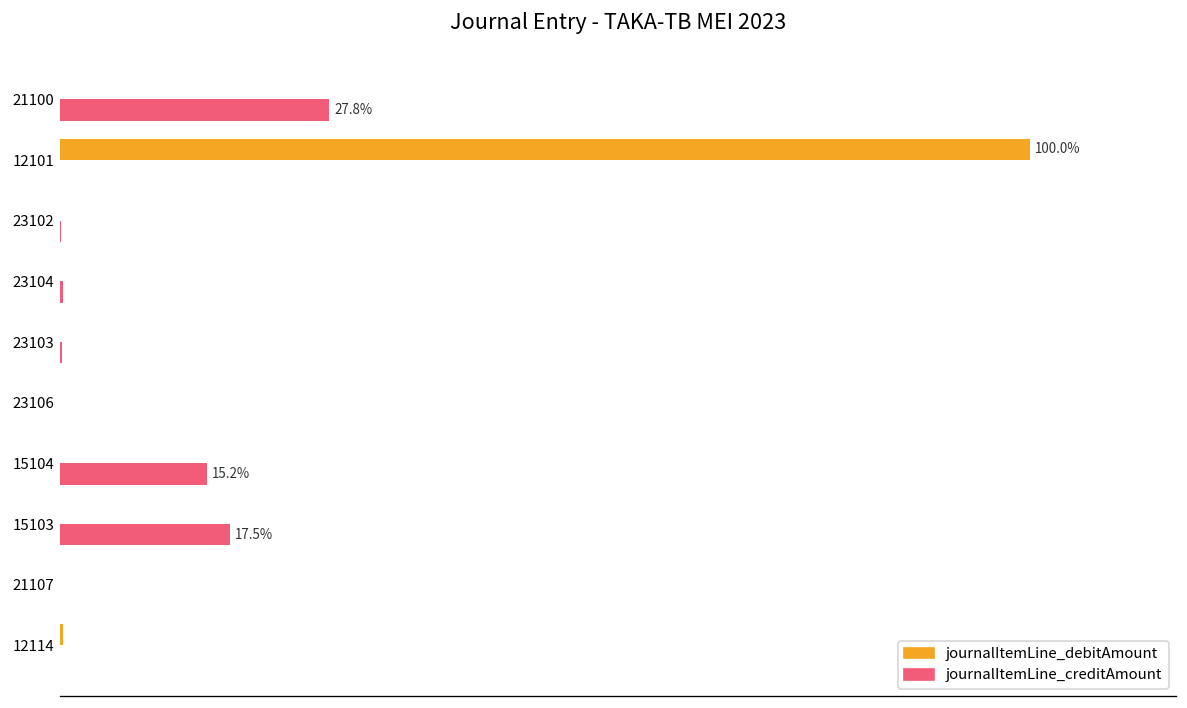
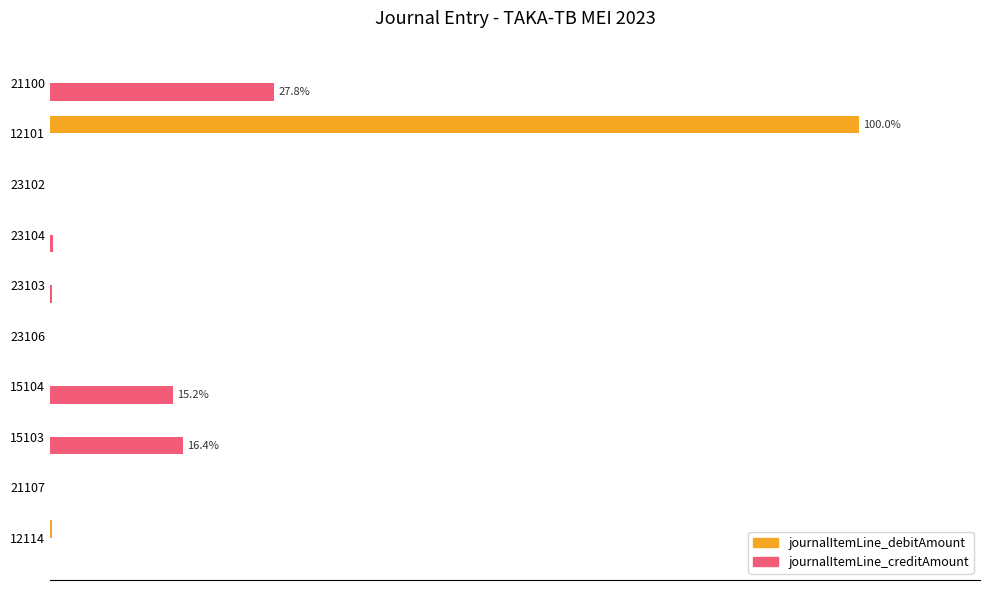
  {
    "journalItemLine_debitAmount": {
      "12101": "100.0%"
    },
    "journalItemLine_creditAmount": {
      "21100": "27.8%",
      "15104": "15.2%",
-     "15103": "17.5%"
+     "15103": "16.4%"
    }
  }
